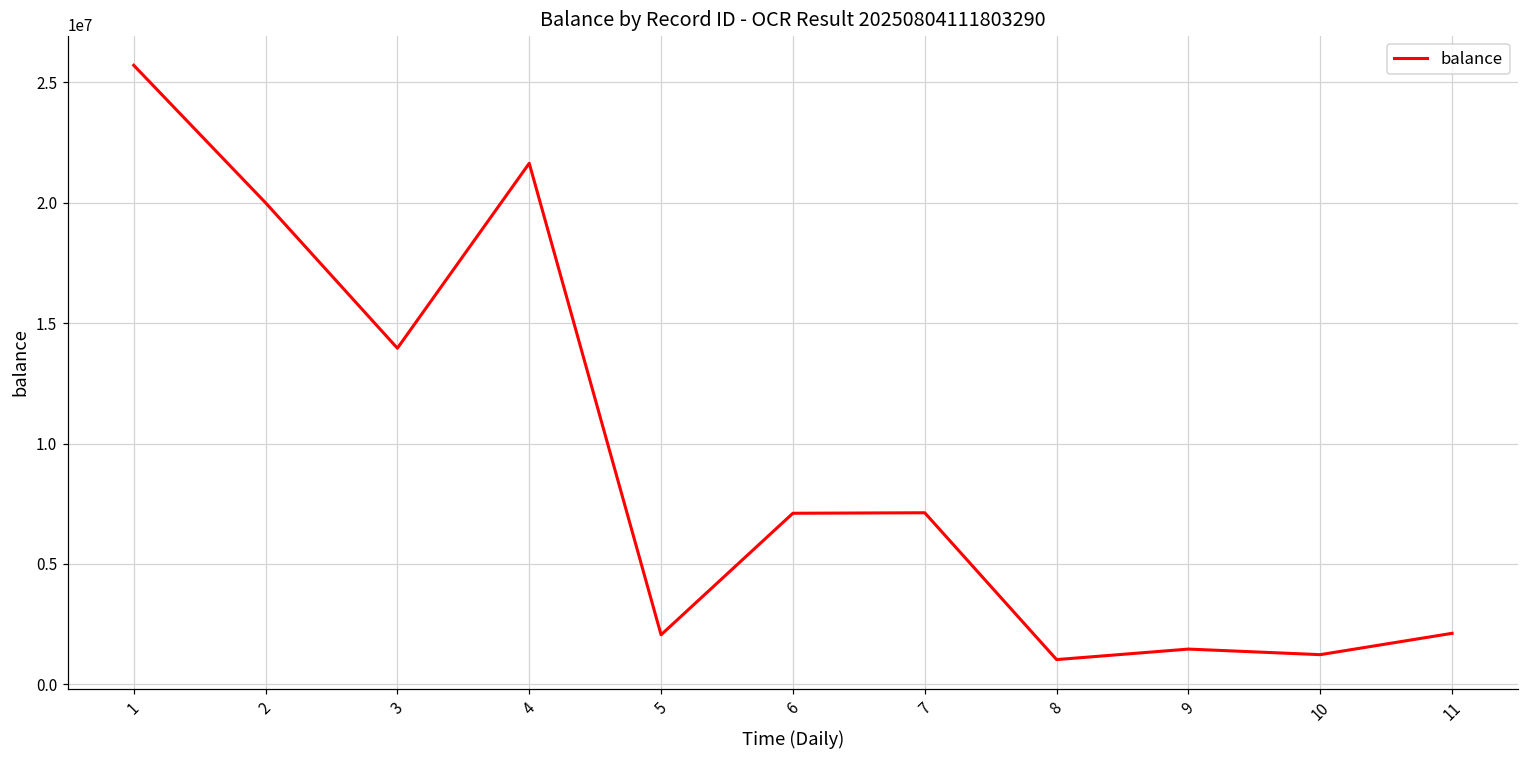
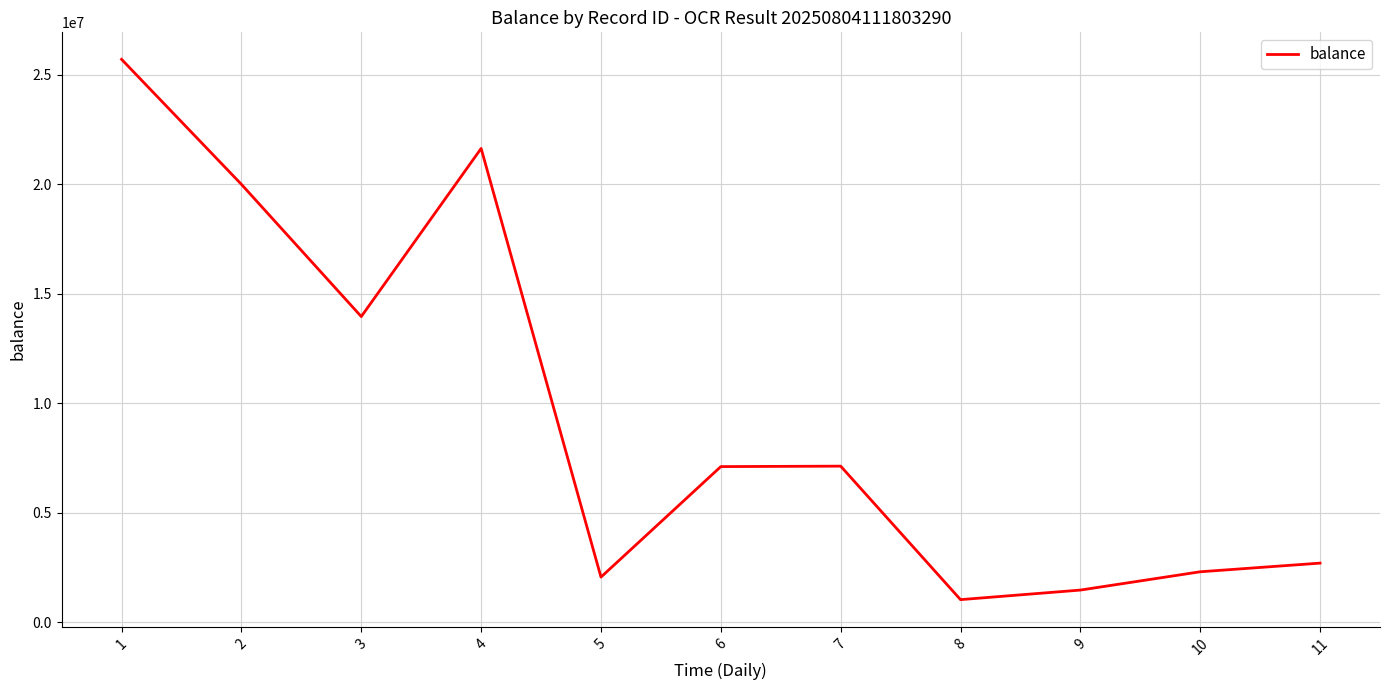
  {
    "1": 25700000,
    "2": 20000000,
    "3": 14000000,
    "4": 21600000,
    "5": 2100000,
    "6": 7100000,
    "7": 7100000,
    "8": 1000000,
    "9": 1500000,
-   "10": 1200000,
-   "11": 2100000
+   "10": 2300000,
+   "11": 2700000
  }
